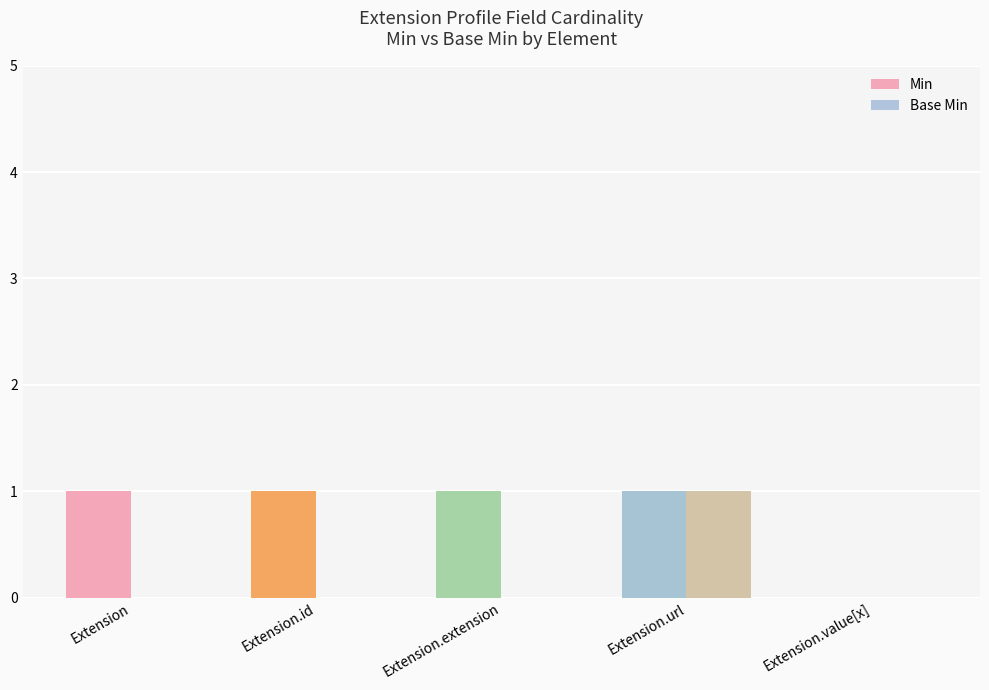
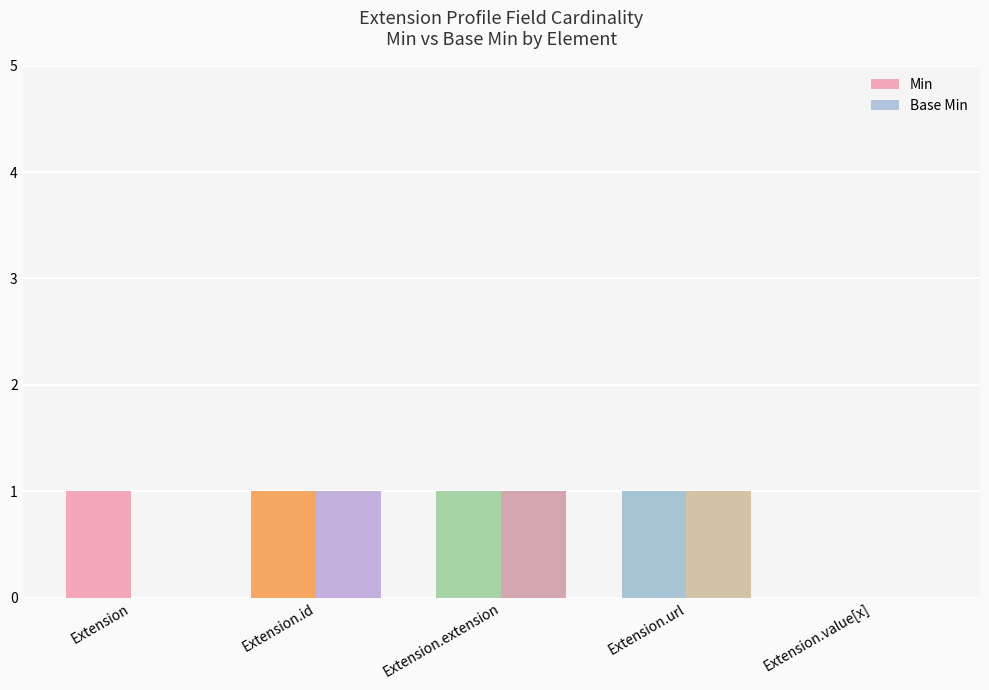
  {
    "Min": {
      "Extension": 1,
      "Extension.id": 1,
      "Extension.extension": 1,
      "Extension.url": 1,
      "Extension.value[x]": 0
    },
    "Base Min": {
      "Extension": 0,
-     "Extension.id": 0,
-     "Extension.extension": 0,
+     "Extension.id": 1,
+     "Extension.extension": 1,
      "Extension.url": 1,
      "Extension.value[x]": 0
    }
  }
